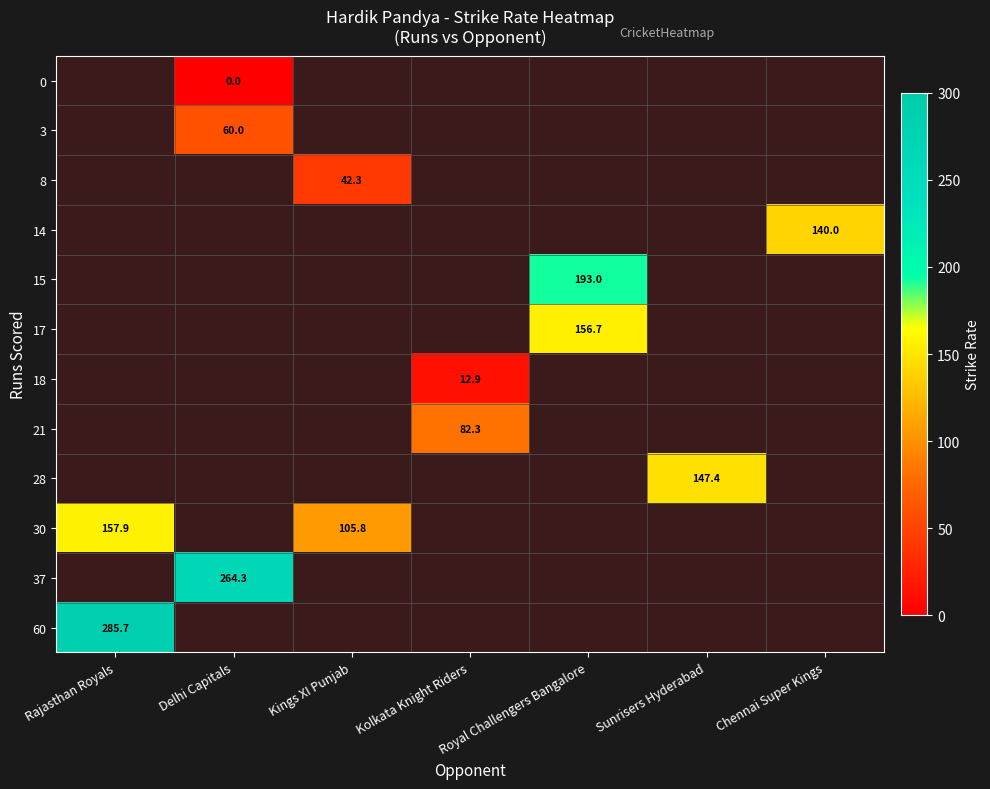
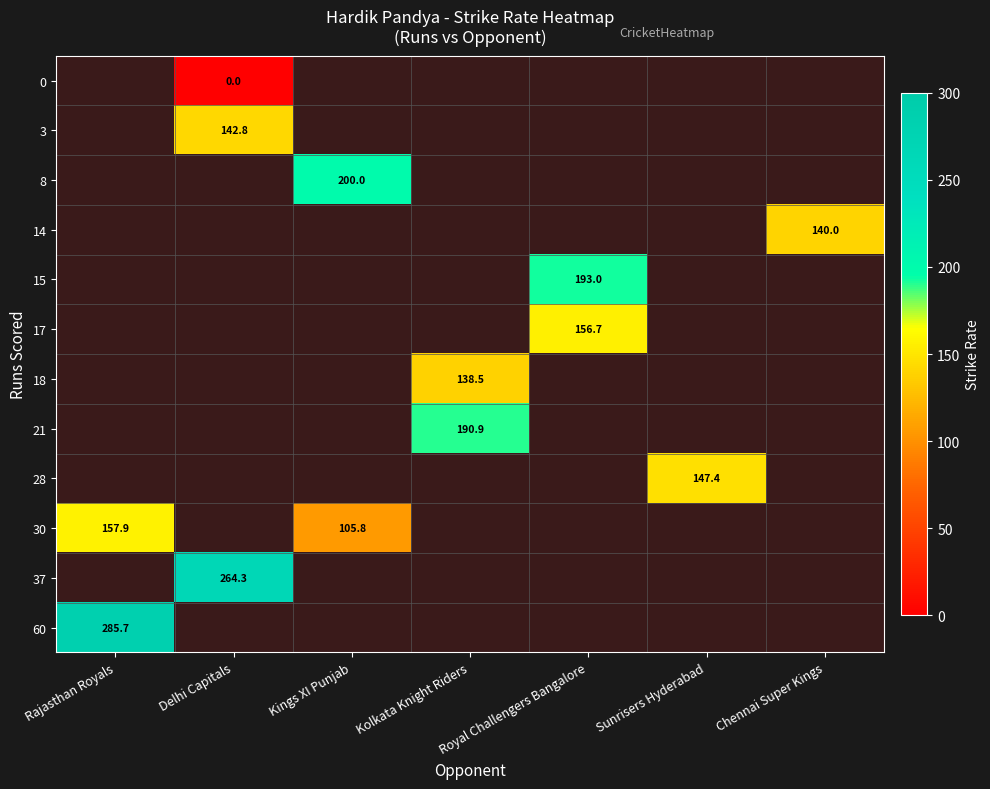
  {
    "0": {
      "Delhi Capitals": 0.0
    },
    "3": {
-     "Delhi Capitals": 60.0
+     "Delhi Capitals": 142.8
    },
    "8": {
-     "Kings XI Punjab": 42.3
+     "Kings XI Punjab": 200.0
    },
    "14": {
      "Chennai Super Kings": 140.0
    },
    "15": {
      "Royal Challengers Bangalore": 193.0
    },
    "17": {
      "Royal Challengers Bangalore": 156.7
    },
    "18": {
-     "Kolkata Knight Riders": 12.9
+     "Kolkata Knight Riders": 138.5
    },
    "21": {
-     "Kolkata Knight Riders": 82.3
+     "Kolkata Knight Riders": 190.9
    },
    "28": {
      "Sunrisers Hyderabad": 147.4
    },
    "30": {
      "Rajasthan Royals": 157.9,
      "Kings XI Punjab": 105.8
    },
    "37": {
      "Delhi Capitals": 264.3
    },
    "60": {
      "Rajasthan Royals": 285.7
    }
  }
